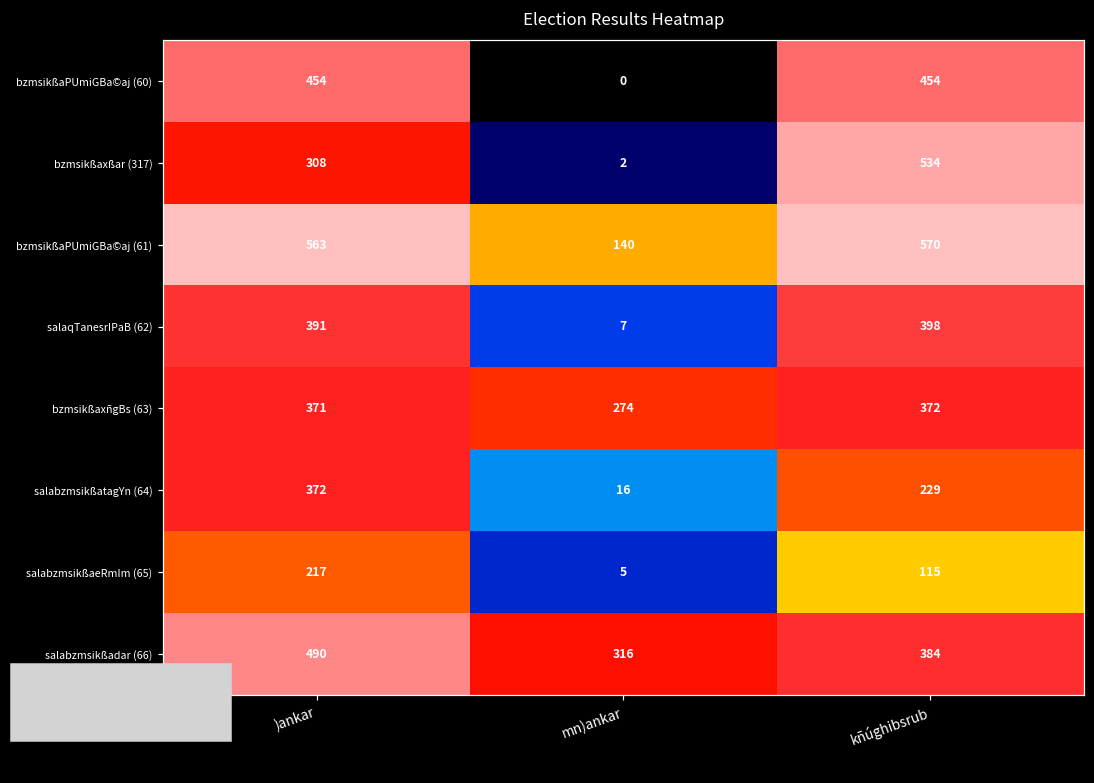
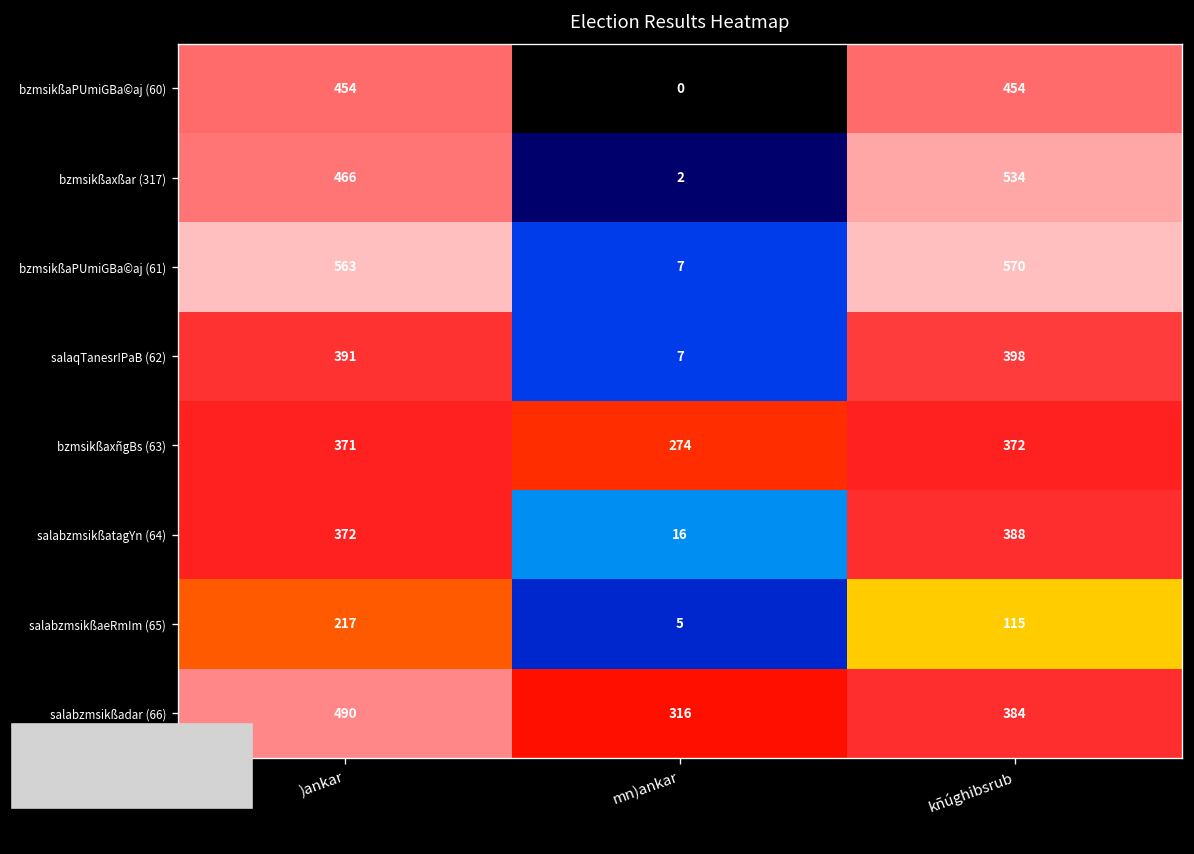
  {
    "bzmsikßaPUmiGBa©aj (60)": {
      ")ankar": 454,
      "mn)ankar": 0,
      "kñúghibsrub": 454
    },
    "bzmsikßaxßar (317)": {
-     ")ankar": 308,
+     ")ankar": 466,
      "mn)ankar": 2,
      "kñúghibsrub": 534
    },
    "bzmsikßaPUmiGBa©aj (61)": {
      ")ankar": 563,
-     "mn)ankar": 140,
+     "mn)ankar": 7,
      "kñúghibsrub": 570
    },
    "salaqTanesrIPaB (62)": {
      ")ankar": 391,
      "mn)ankar": 7,
      "kñúghibsrub": 398
    },
    "bzmsikßaxñgBs (63)": {
      ")ankar": 371,
      "mn)ankar": 274,
      "kñúghibsrub": 372
    },
    "salabzmsikßatagYn (64)": {
      ")ankar": 372,
      "mn)ankar": 16,
-     "kñúghibsrub": 229
+     "kñúghibsrub": 388
    },
    "salabzmsikßaeRmIm (65)": {
      ")ankar": 217,
      "mn)ankar": 5,
      "kñúghibsrub": 115
    },
    "salabzmsikßadar (66)": {
      ")ankar": 490,
      "mn)ankar": 316,
      "kñúghibsrub": 384
    }
  }
